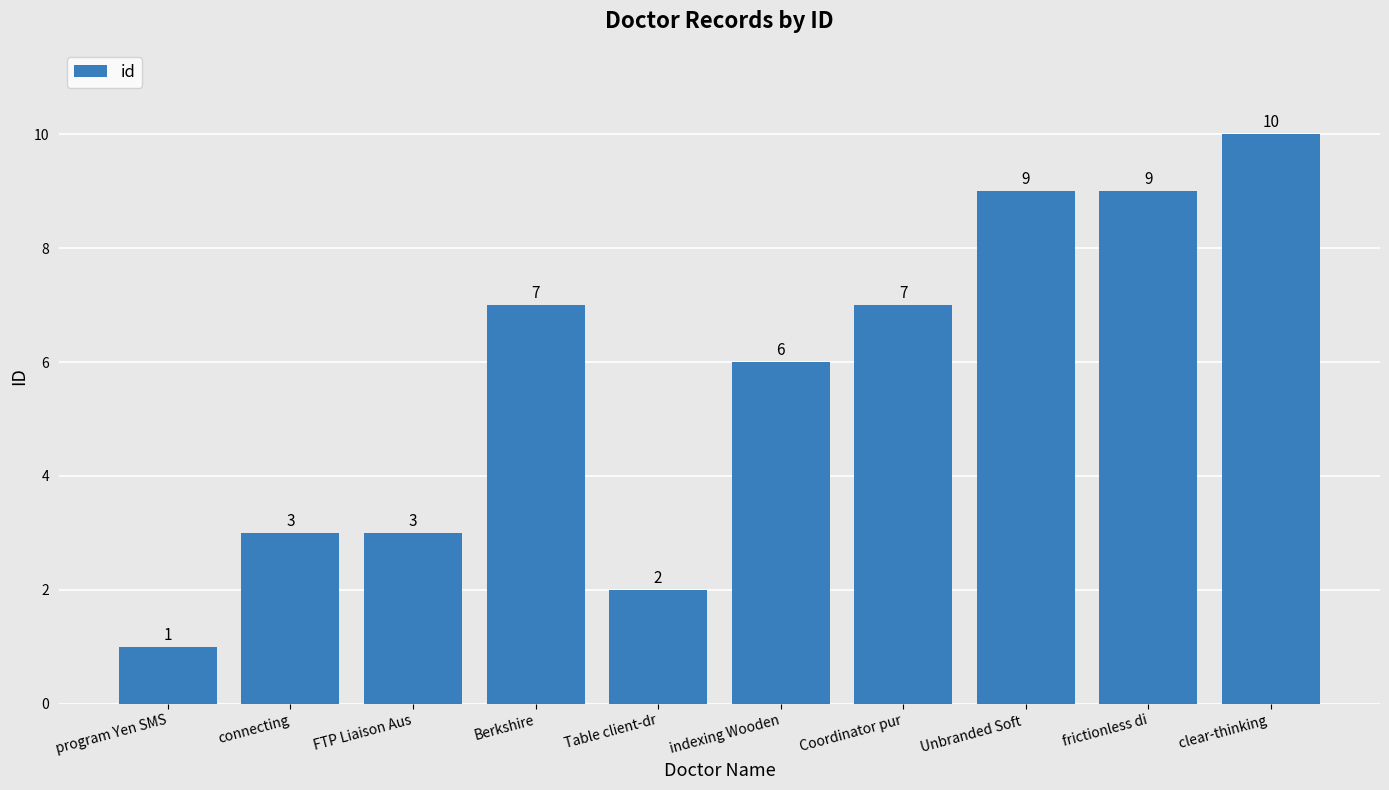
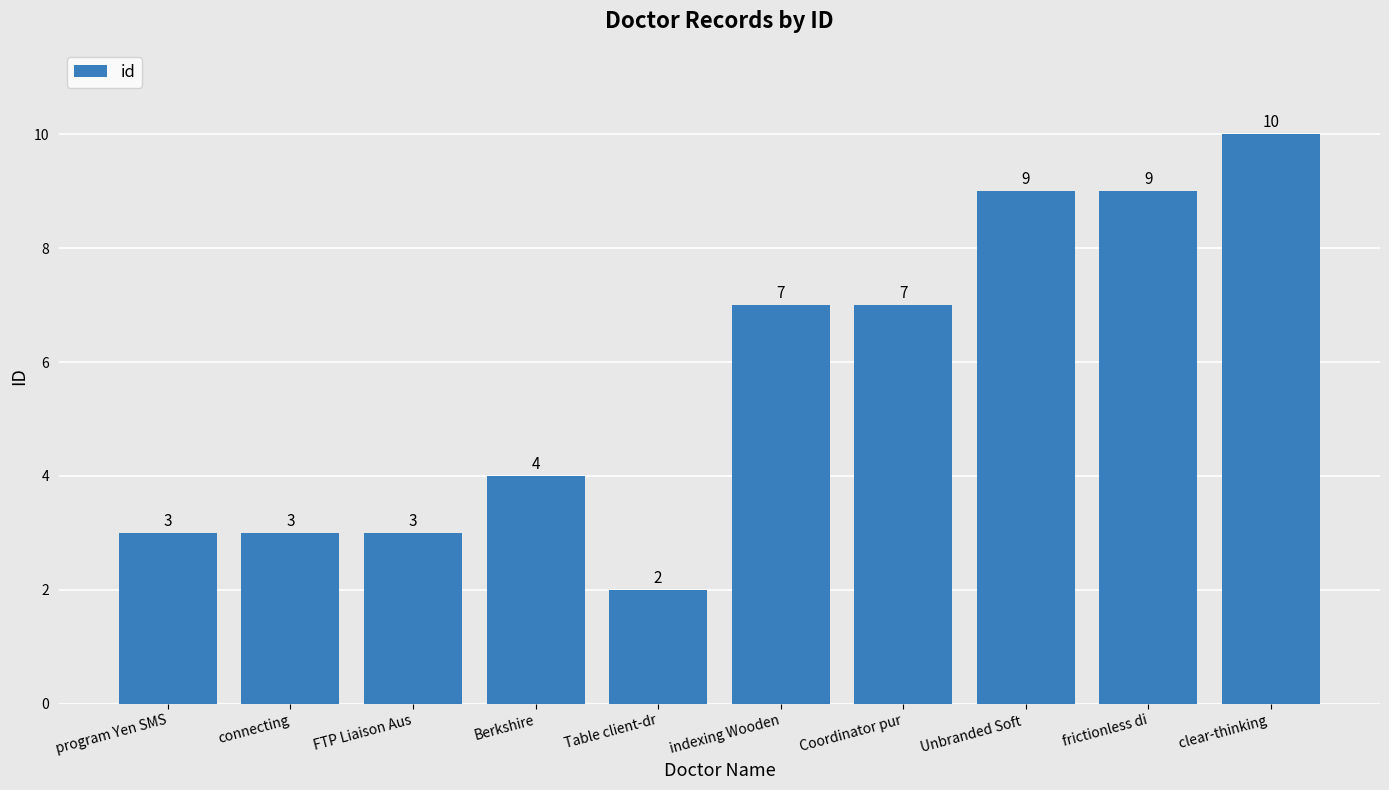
  {
-   "program Yen SMS": 1,
+   "program Yen SMS": 3,
    "connecting": 3,
    "FTP Liaison Aus": 3,
-   "Berkshire": 7,
+   "Berkshire": 4,
    "Table client-dr": 2,
-   "indexing Wooden": 6,
+   "indexing Wooden": 7,
    "Coordinator pur": 7,
    "Unbranded Soft": 9,
    "frictionless di": 9,
    "clear-thinking": 10
  }
